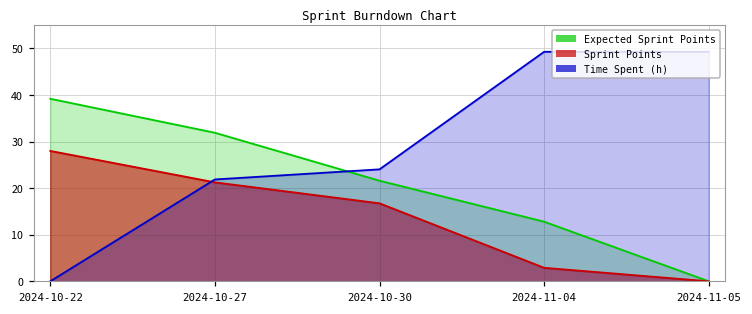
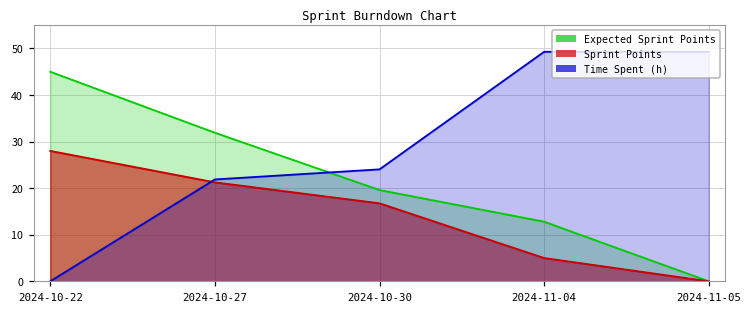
  {
    "Expected Sprint Points": {
-     "2024-10-22": 39,
+     "2024-10-22": 45,
      "2024-10-27": 32,
-     "2024-10-30": 22,
+     "2024-10-30": 20,
      "2024-11-04": 13
    },
    "Sprint Points": {
      "2024-10-22": 28,
      "2024-10-27": 21,
      "2024-10-30": 17,
-     "2024-11-04": 3
+     "2024-11-04": 5
    },
    "Time Spent (h)": {
      "2024-10-22": 0,
      "2024-10-27": 22,
      "2024-10-30": 24,
      "2024-11-04": 49
    }
  }
